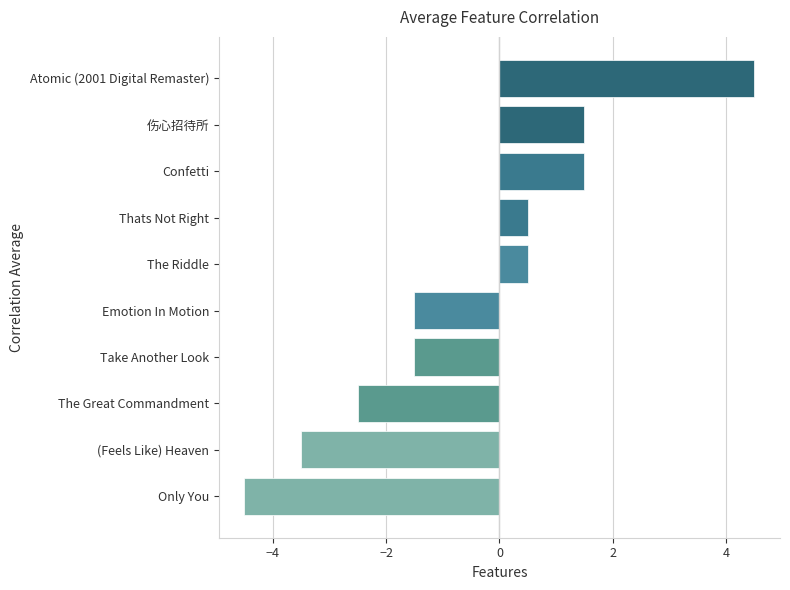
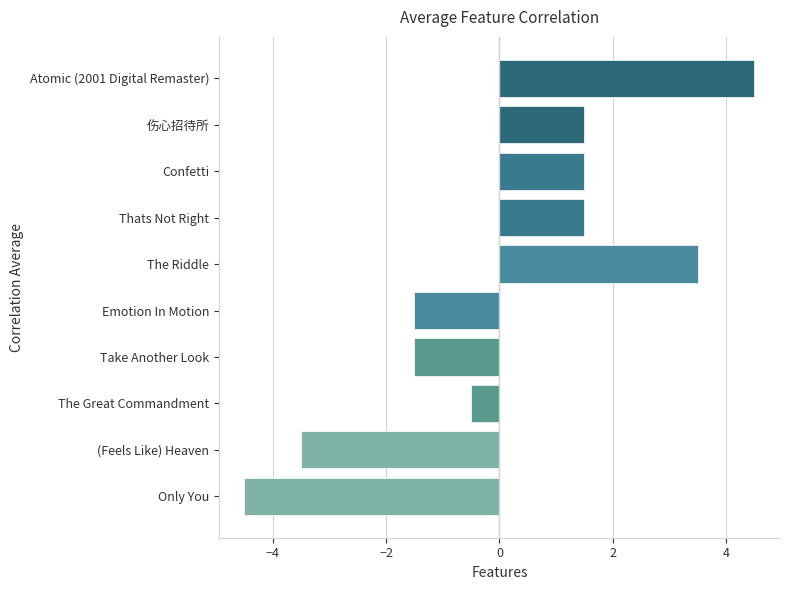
  {
    "Atomic (2001 Digital Remaster)": 4.5,
    "伤心招待所": 1.5,
    "Confetti": 1.5,
-   "Thats Not Right": 0.5,
-   "The Riddle": 0.5,
+   "Thats Not Right": 1.5,
+   "The Riddle": 3.5,
    "Emotion In Motion": -1.5,
    "Take Another Look": -1.5,
-   "The Great Commandment": -2.5,
+   "The Great Commandment": -0.5,
    "(Feels Like) Heaven": -3.5,
    "Only You": -4.5
  }
